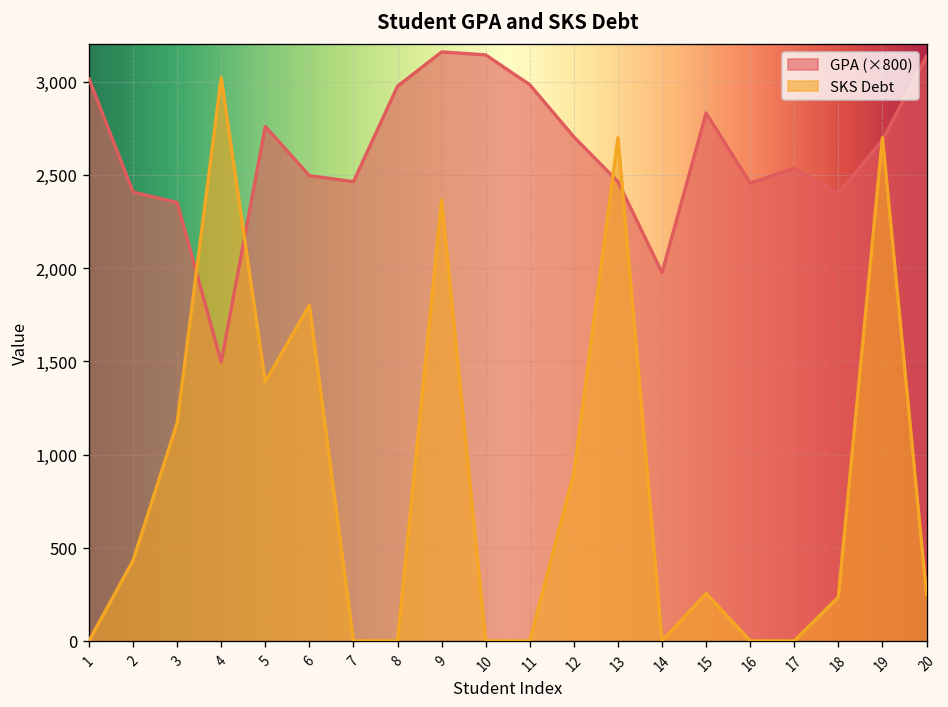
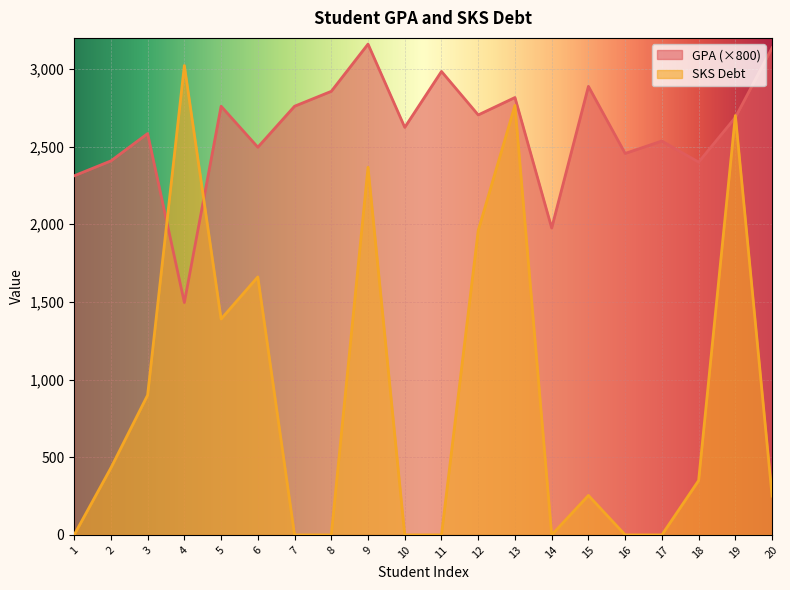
  {
    "GPA (×800)": {
-     "1": "3,020",
+     "1": "2,310",
      "2": "2,410",
-     "3": "2,350",
+     "3": "2,580",
      "4": "1,500",
      "5": "2,760",
      "6": "2,500",
-     "7": "2,460",
-     "8": "2,980",
+     "7": "2,760",
+     "8": "2,860",
      "9": "3,160",
-     "10": "3,140",
+     "10": "2,620",
      "11": "2,980",
      "12": "2,700",
-     "13": "2,460",
+     "13": "2,820",
      "14": "1,980",
-     "15": "2,830",
+     "15": "2,890",
      "16": "2,460",
      "17": "2,540",
      "18": "2,400",
      "20": "3,140"
    },
    "SKS Debt": {
      "1": "0",
      "2": "430",
-     "3": "1,170",
+     "3": "900",
      "4": "3,020",
      "5": "1,390",
-     "6": "1,800",
+     "6": "1,660",
      "7": "0",
      "8": "0",
      "9": "2,370",
      "10": "0",
      "11": "0",
-     "12": "900",
-     "13": "2,700",
+     "12": "1,960",
+     "13": "2,770",
      "14": "0",
      "15": "250",
      "16": "0",
      "17": "0",
-     "18": "240",
+     "18": "350",
      "20": "250"
    }
  }
